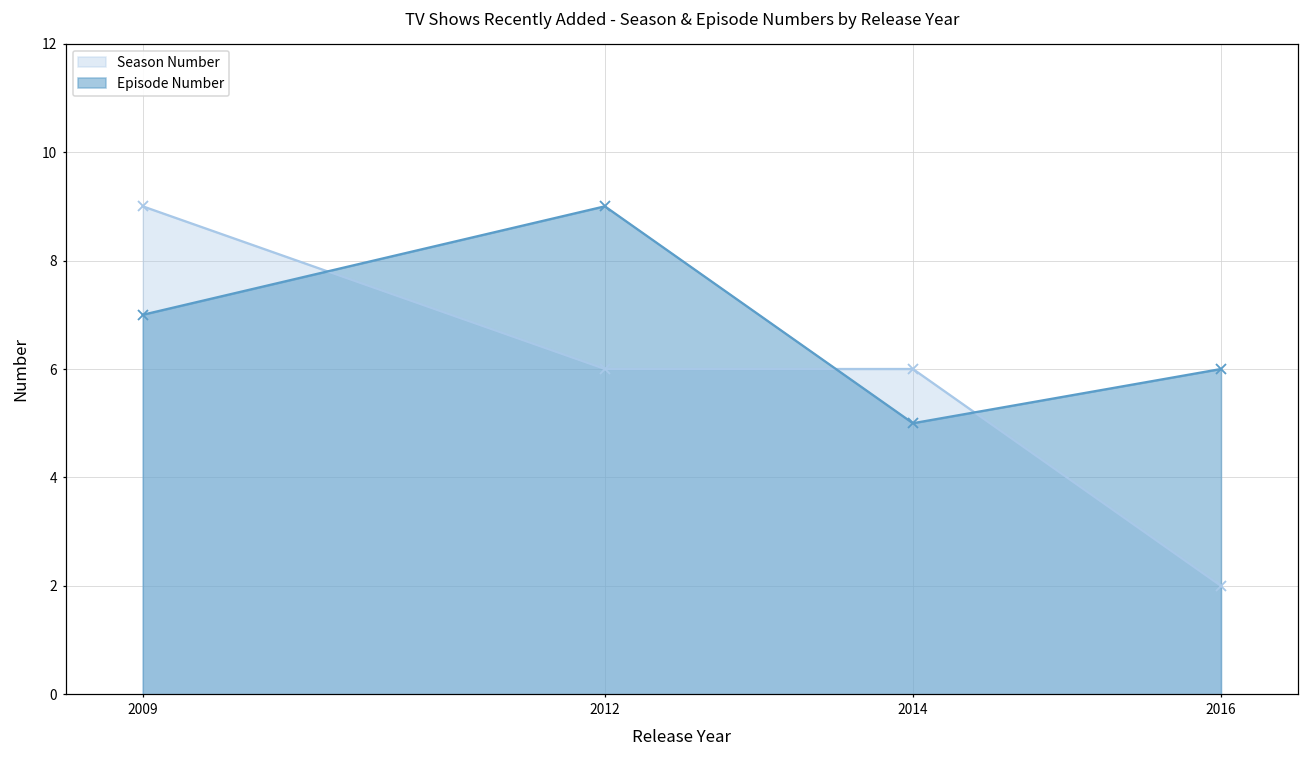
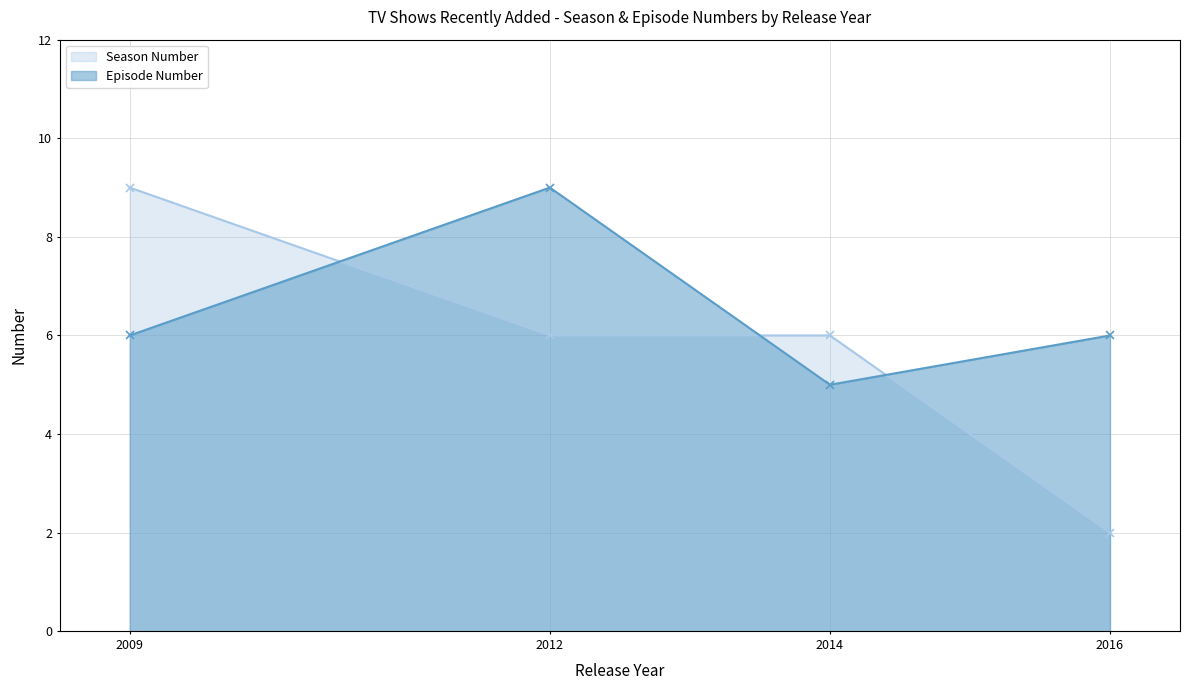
  {
    "Season Number": {
      "2009": 9,
      "2012": 6,
      "2014": 6,
      "2016": 2
    },
    "Episode Number": {
-     "2009": 7,
+     "2009": 6,
      "2012": 9,
      "2014": 5,
      "2016": 6
    }
  }
